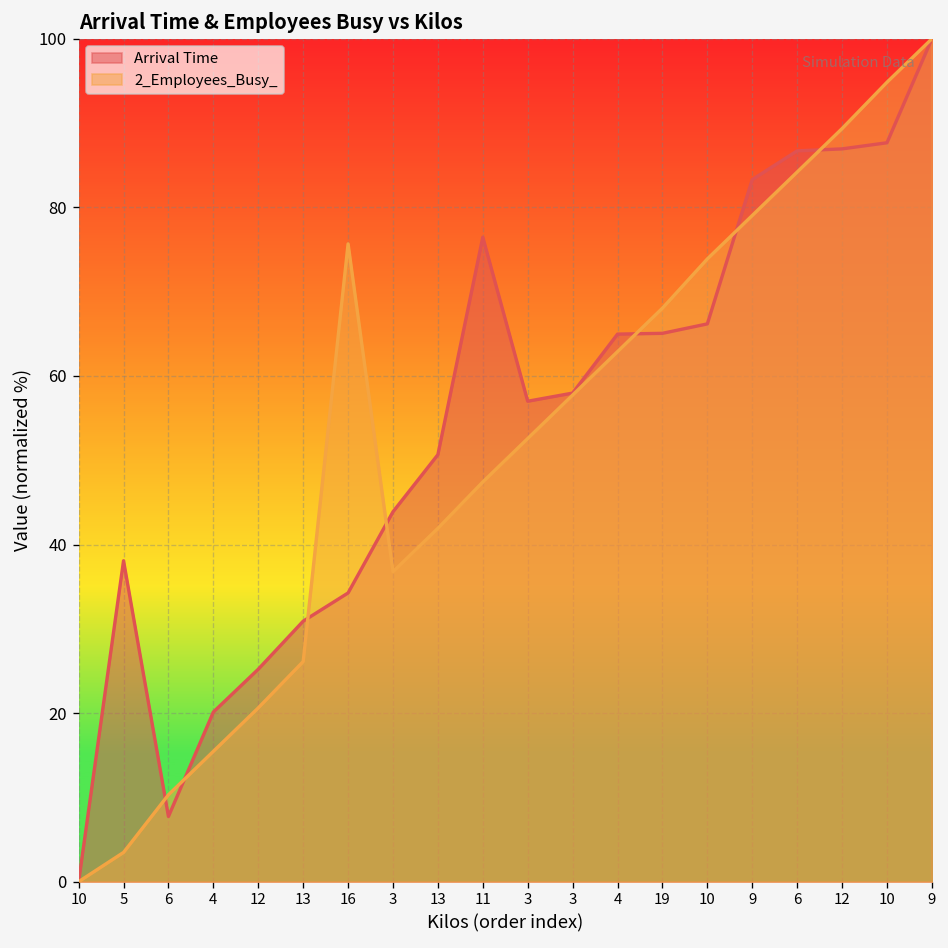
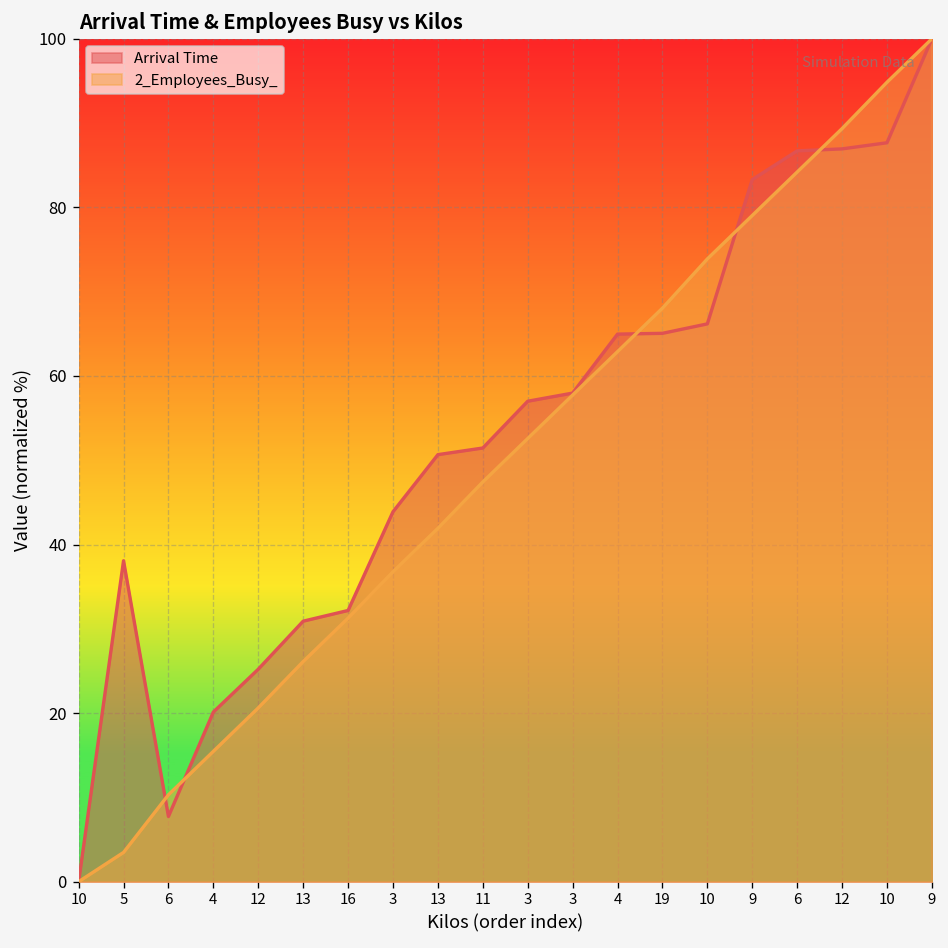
  {
    "Arrival Time": {
      "5": 38,
-     "16": 34,
-     "11": 76,
+     "16": 32,
+     "11": 51,
      "19": 65
    },
    "2_Employees_Busy_": {
      "5": 3,
-     "16": 76,
+     "16": 31,
      "11": 47,
      "19": 68
    }
  }
